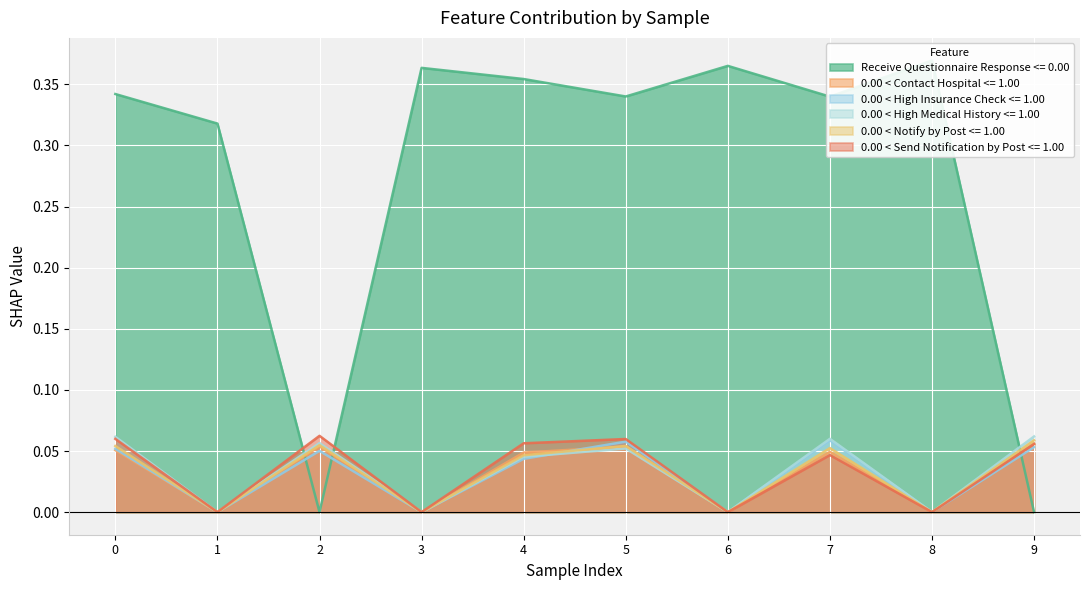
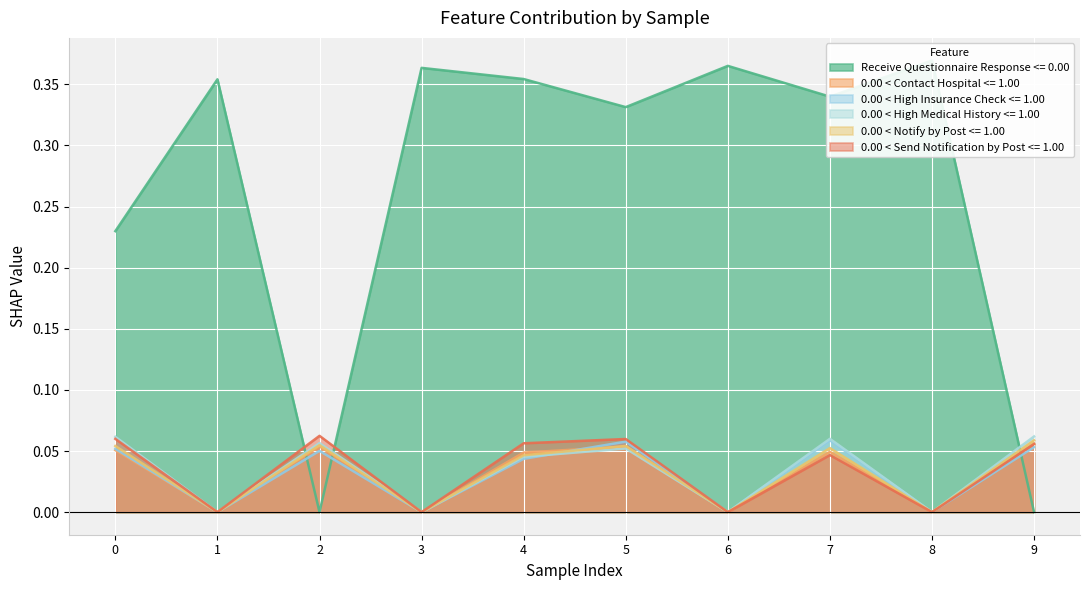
  {
    "Receive Questionnaire Response <= 0.00": {
-     "0": 0.342,
-     "1": 0.318,
+     "0": 0.230,
+     "1": 0.354,
      "2": 0.000,
      "3": 0.363,
      "4": 0.354,
-     "5": 0.340,
+     "5": 0.331,
      "6": 0.365,
      "9": 0.000
    }
  }
